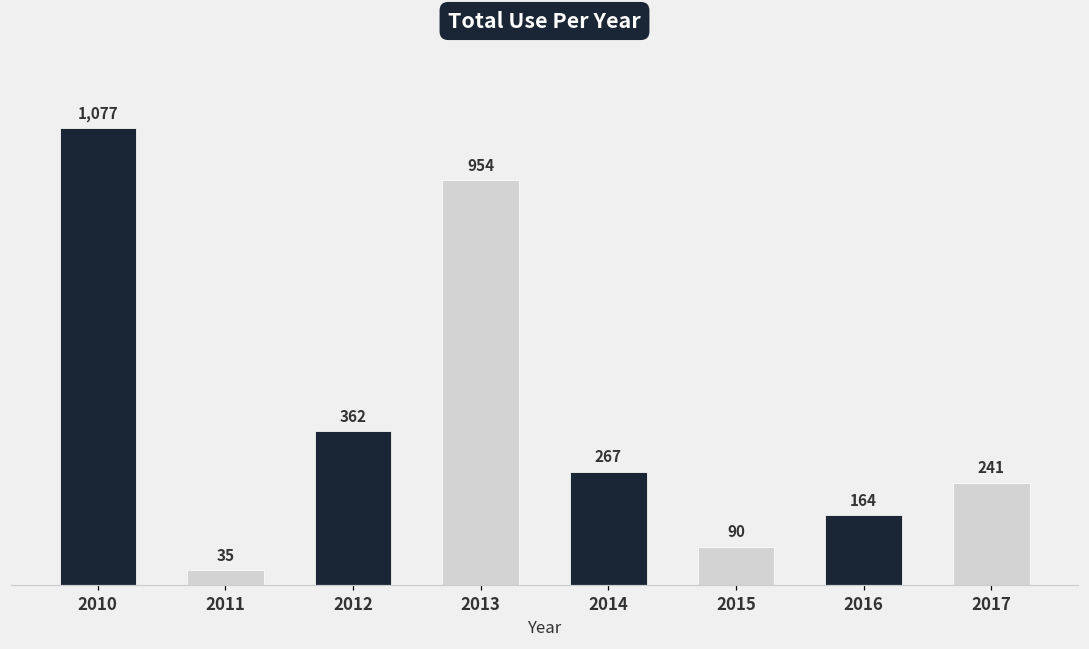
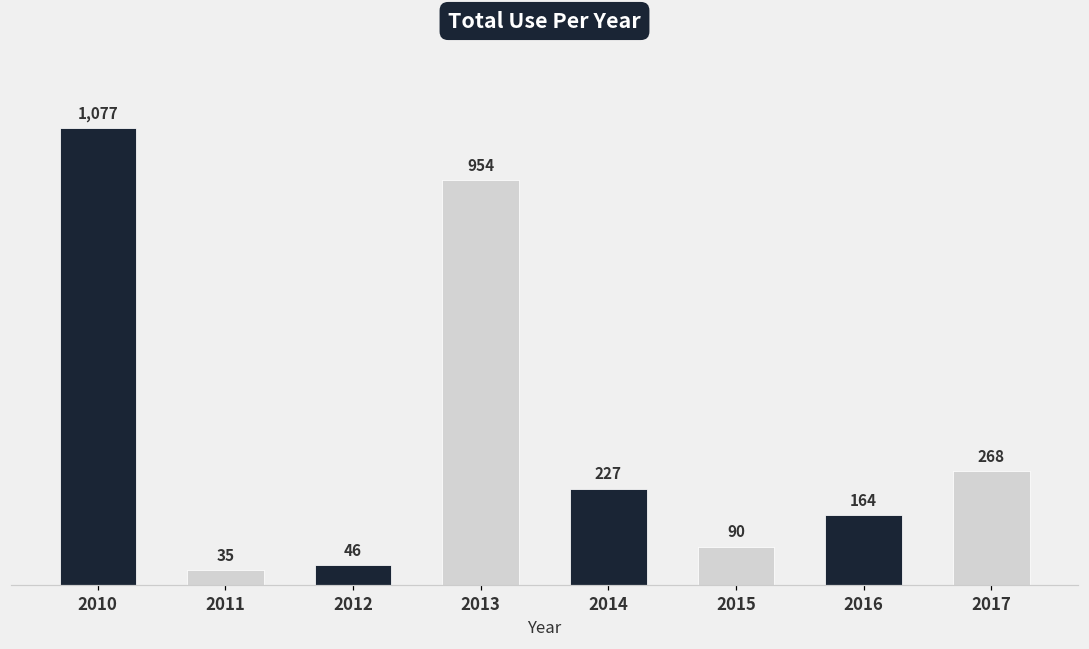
  {
    "2010": "1,077",
    "2011": "35",
-   "2012": "362",
+   "2012": "46",
    "2013": "954",
-   "2014": "267",
+   "2014": "227",
    "2015": "90",
    "2016": "164",
-   "2017": "241"
+   "2017": "268"
  }
